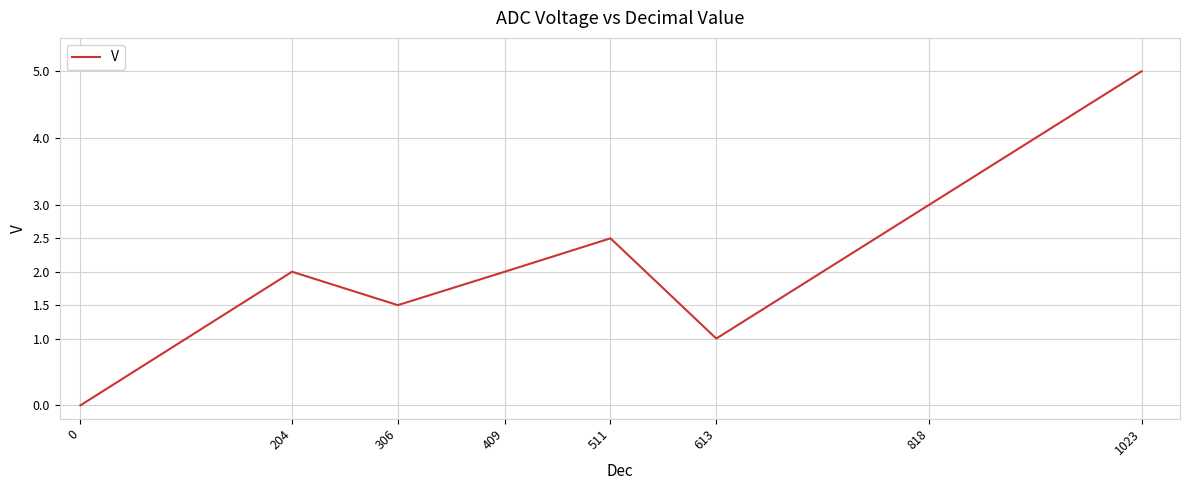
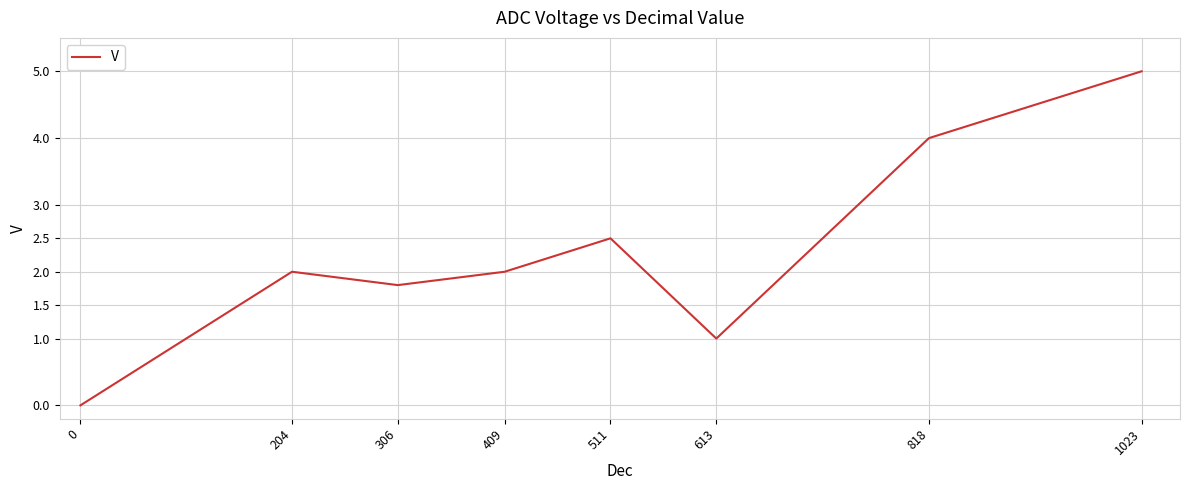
  {
    "0": 0.0,
    "204": 2.0,
-   "306": 1.5,
+   "306": 1.8,
    "409": 2.0,
    "511": 2.5,
    "613": 1.0,
-   "818": 3,
+   "818": 4,
    "1023": 5.0
  }
